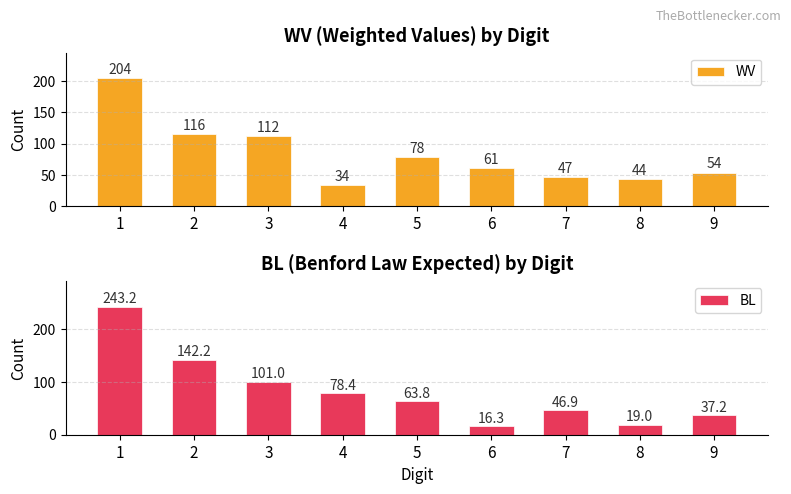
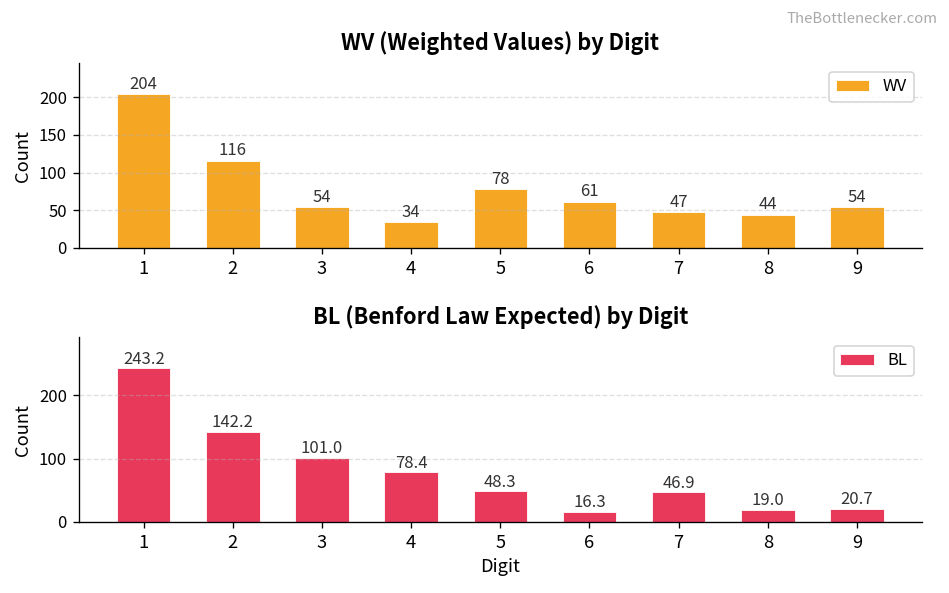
  {
    "WV (Weighted Values) by Digit": {
      "1": 204,
      "2": 116,
-     "3": 112,
+     "3": 54,
      "4": 34,
      "5": 78,
      "6": 61,
      "7": 47,
      "8": 44,
      "9": 54
    },
    "BL (Benford Law Expected) by Digit": {
      "1": 243.2,
      "2": 142.2,
      "3": 101.0,
      "4": 78.4,
-     "5": 63.8,
+     "5": 48.3,
      "6": 16.3,
      "7": 46.9,
      "8": 19.0,
-     "9": 37.2
+     "9": 20.7
    }
  }
